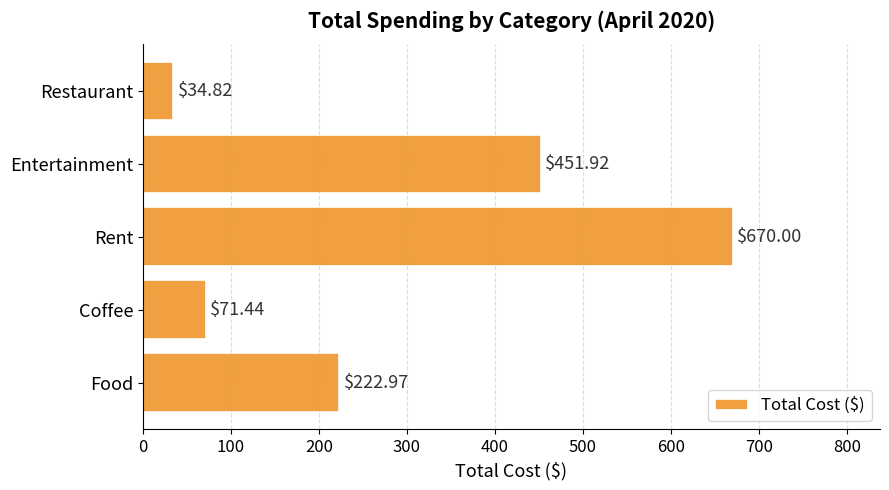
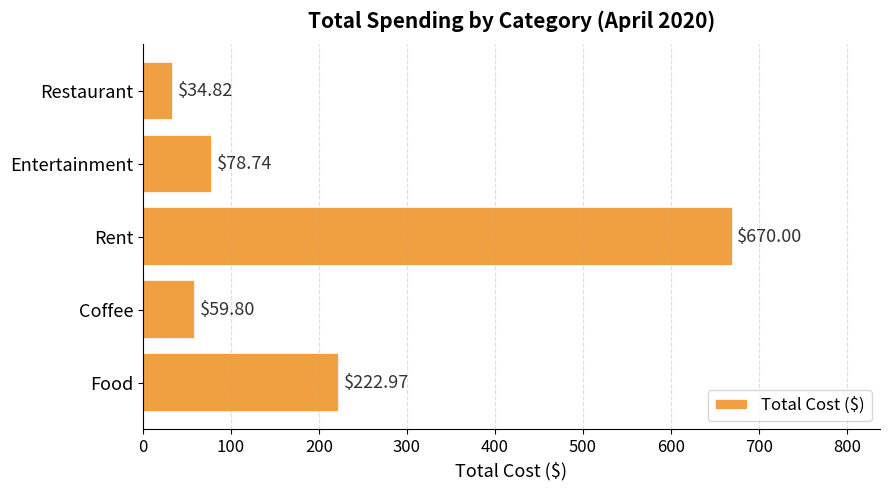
  {
    "Restaurant": "$34.82",
-   "Entertainment": "$451.92",
+   "Entertainment": "$78.74",
    "Rent": "$670.00",
-   "Coffee": "$71.44",
+   "Coffee": "$59.80",
    "Food": "$222.97"
  }
